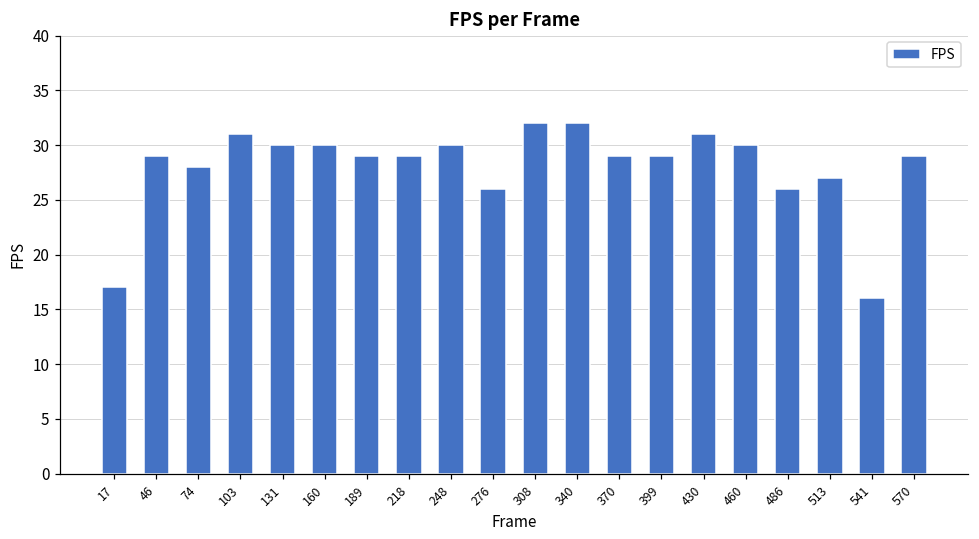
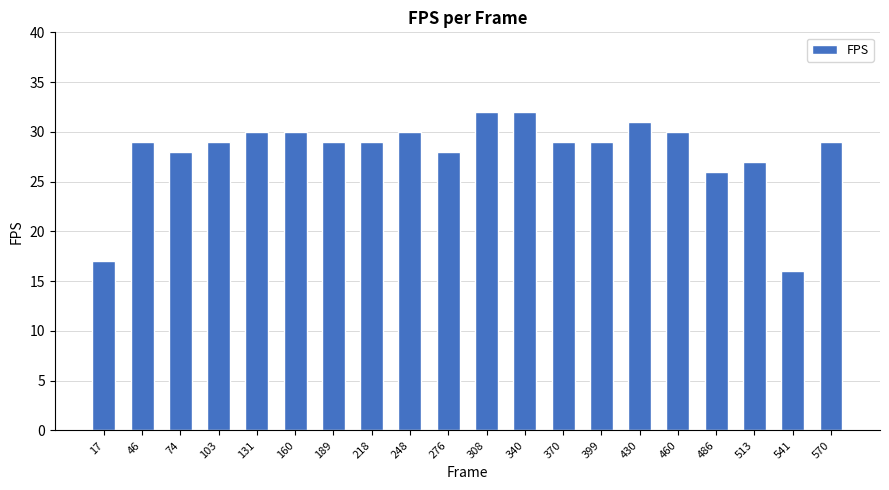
  {
    "17": 17,
    "46": 29,
    "74": 28,
-   "103": 31,
+   "103": 29,
    "131": 30,
    "160": 30,
    "189": 29,
    "218": 29,
    "248": 30,
-   "276": 26,
+   "276": 28,
    "308": 32,
    "340": 32,
    "370": 29,
    "399": 29,
    "430": 31,
    "460": 30,
    "486": 26,
    "513": 27,
    "541": 16,
    "570": 29
  }
